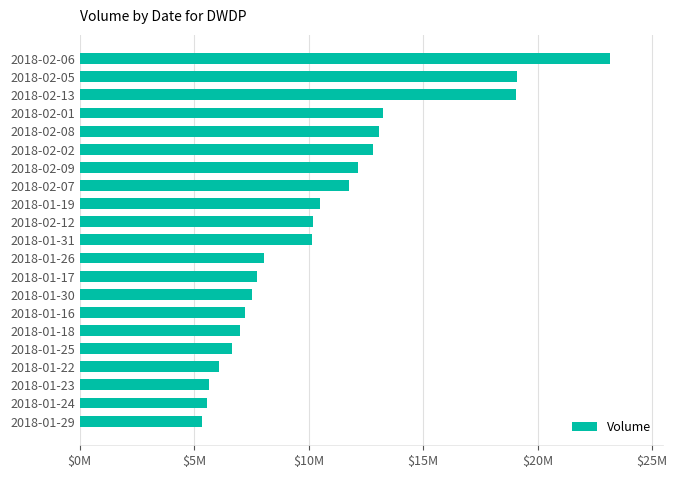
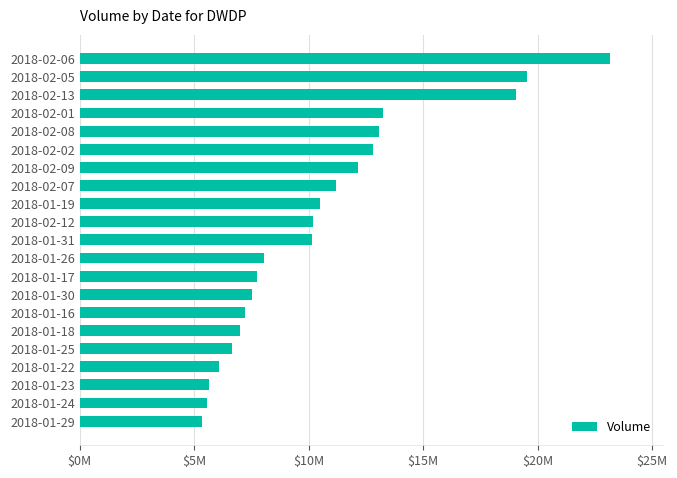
  {
    "2018-02-06": "$23200000",
-   "2018-02-05": "$19100000",
+   "2018-02-05": "$19500000",
    "2018-02-13": "$19000000",
    "2018-02-01": "$13300000",
    "2018-02-08": "$13100000",
    "2018-02-02": "$12800000",
    "2018-02-09": "$12100000",
-   "2018-02-07": "$11800000",
+   "2018-02-07": "$11200000",
    "2018-01-19": "$10500000",
    "2018-02-12": "$10200000",
    "2018-01-31": "$10200000",
    "2018-01-26": "$8100000",
    "2018-01-17": "$7800000",
    "2018-01-30": "$7500000",
    "2018-01-16": "$7200000",
    "2018-01-18": "$7000000",
    "2018-01-25": "$6700000",
    "2018-01-22": "$6100000",
    "2018-01-23": "$5700000",
    "2018-01-24": "$5600000",
    "2018-01-29": "$5300000"
  }
